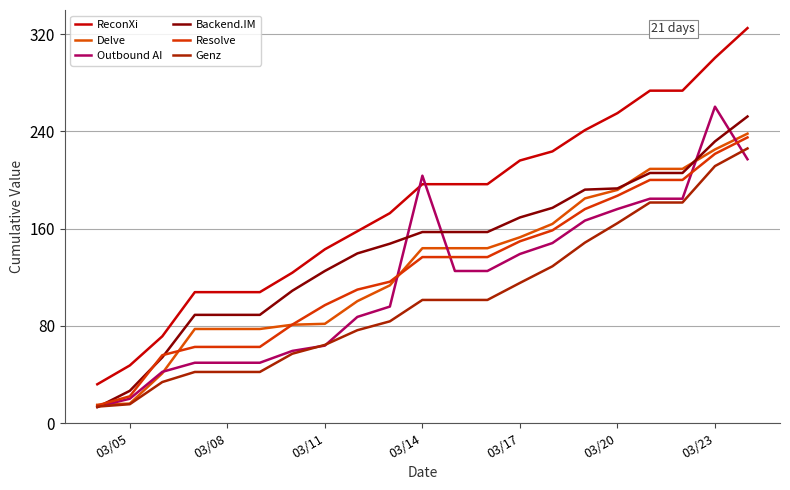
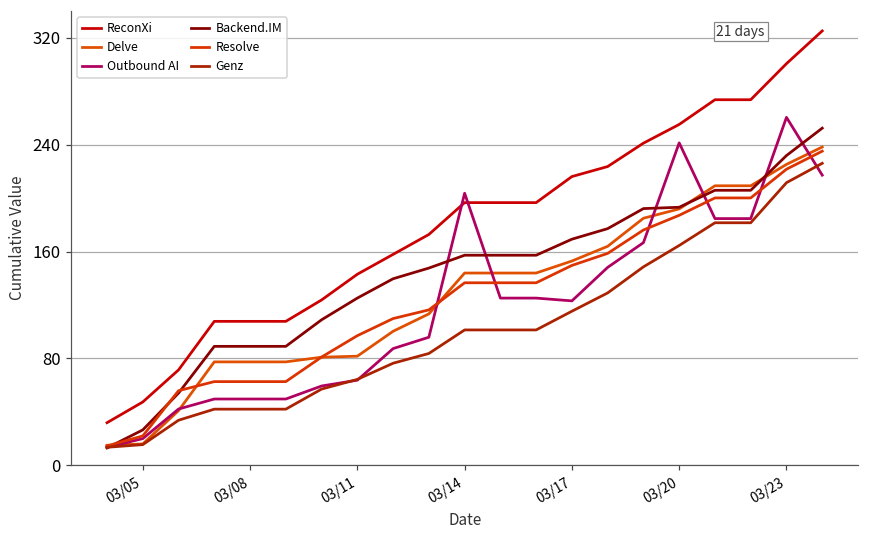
  {
    "Outbound AI": {
      "03/08": 50,
      "03/14": 204,
-     "03/17": 139,
-     "03/20": 176,
+     "03/17": 123,
+     "03/20": 241,
      "03/23": 260
    }
  }
